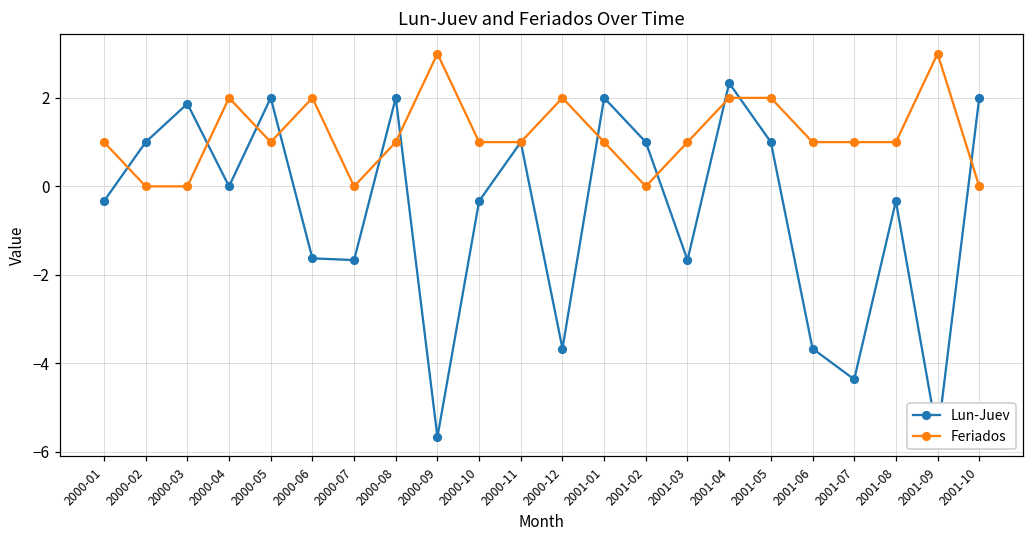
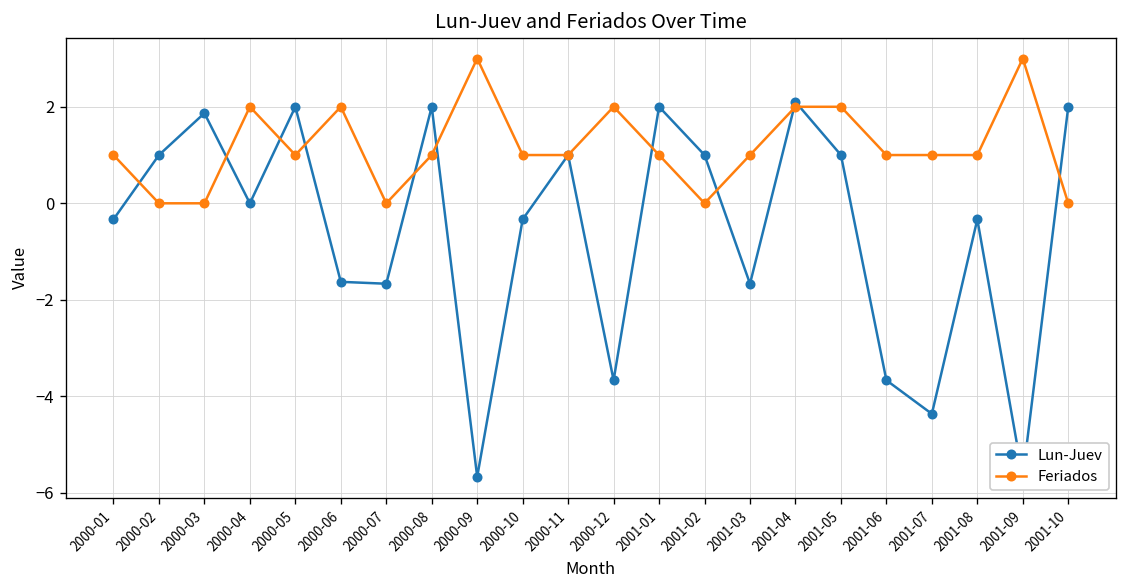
  {
    "Lun-Juev": {
      "2000-01": -0.3,
      "2000-02": 1.0,
      "2000-03": 1.9,
      "2000-04": 0.0,
      "2000-05": 2.0,
      "2000-06": -1.6,
      "2000-07": -1.7,
      "2000-08": 2.0,
      "2000-09": -5.7,
      "2000-10": -0.3,
      "2000-12": -3.7,
      "2001-01": 2.0,
      "2001-02": 1.0,
      "2001-03": -1.7,
-     "2001-04": 2.3,
+     "2001-04": 2.1,
      "2001-05": 1.0,
      "2001-06": -3.7,
      "2001-07": -4.4,
      "2001-08": -0.3,
      "2001-10": 2.0
    },
    "Feriados": {
      "2000-01": 1.0,
      "2000-02": 0.0,
      "2000-03": 0.0,
      "2000-04": 2.0,
      "2000-05": 1.0,
      "2000-06": 2.0,
      "2000-07": 0.0,
      "2000-08": 1.0,
      "2000-09": 3.0,
      "2000-10": 1.0,
      "2000-12": 2.0,
      "2001-01": 1.0,
      "2001-02": 0.0,
      "2001-03": 1.0,
      "2001-04": 2.0,
      "2001-05": 2.0,
      "2001-06": 1.0,
      "2001-07": 1.0,
      "2001-08": 1.0,
      "2001-09": 3.0,
      "2001-10": 0.0
    }
  }
